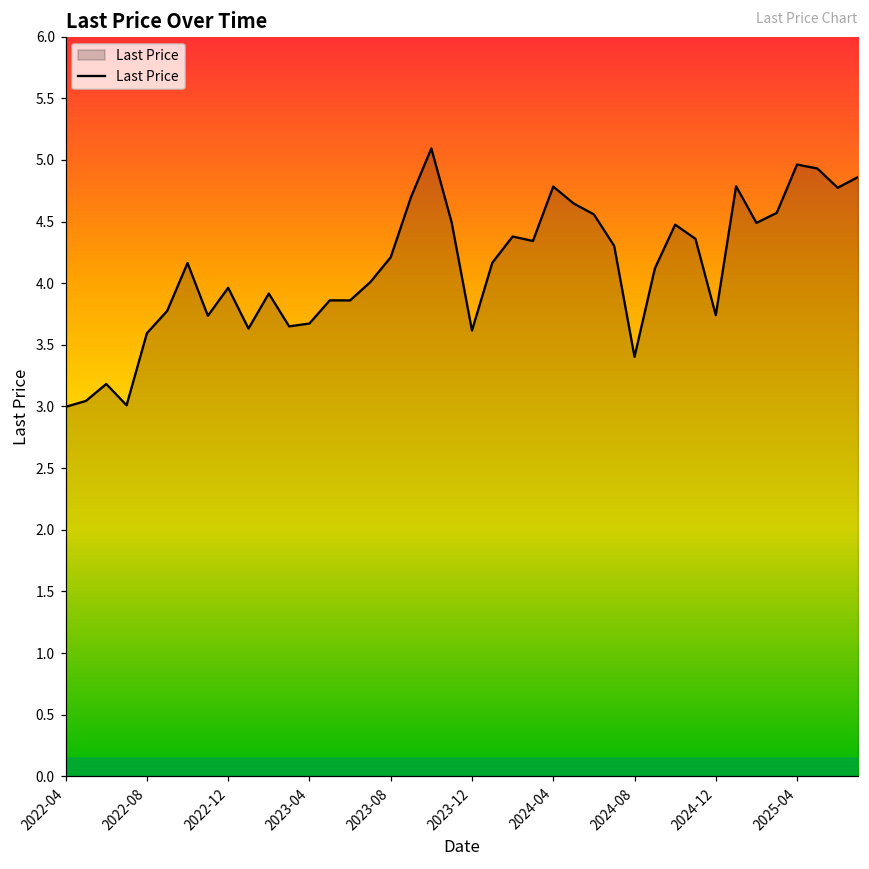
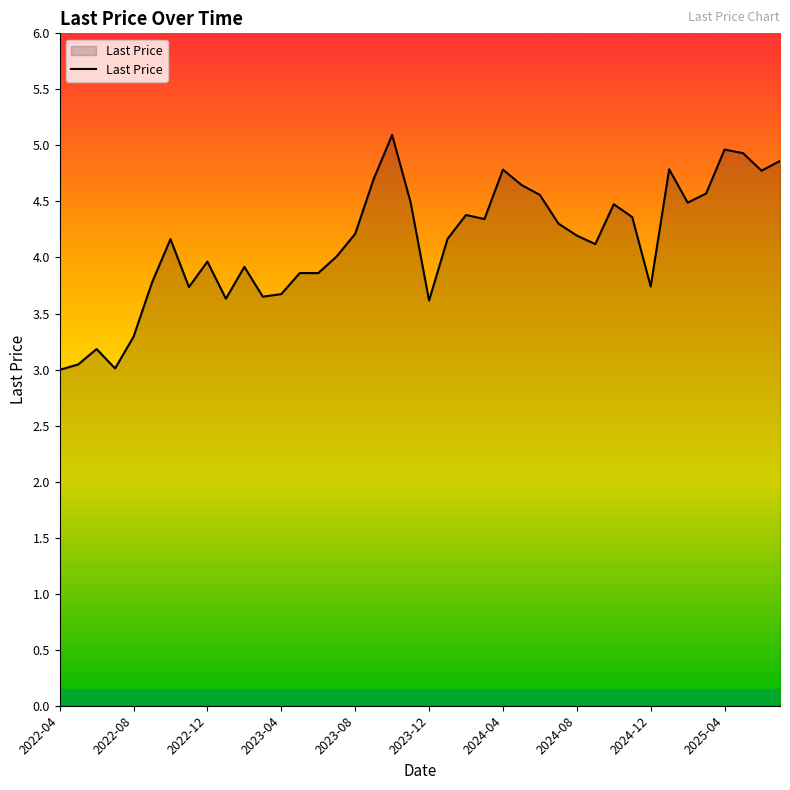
  {
    "2022-04": 3.00,
-   "2022-08": 3.59,
+   "2022-08": 3.29,
    "2022-12": 3.96,
    "2023-04": 3.67,
    "2023-08": 4.21,
    "2023-12": 3.62,
    "2024-04": 4.78,
-   "2024-08": 3.40,
+   "2024-08": 4.20,
    "2024-12": 3.74,
    "2025-04": 4.96
  }
